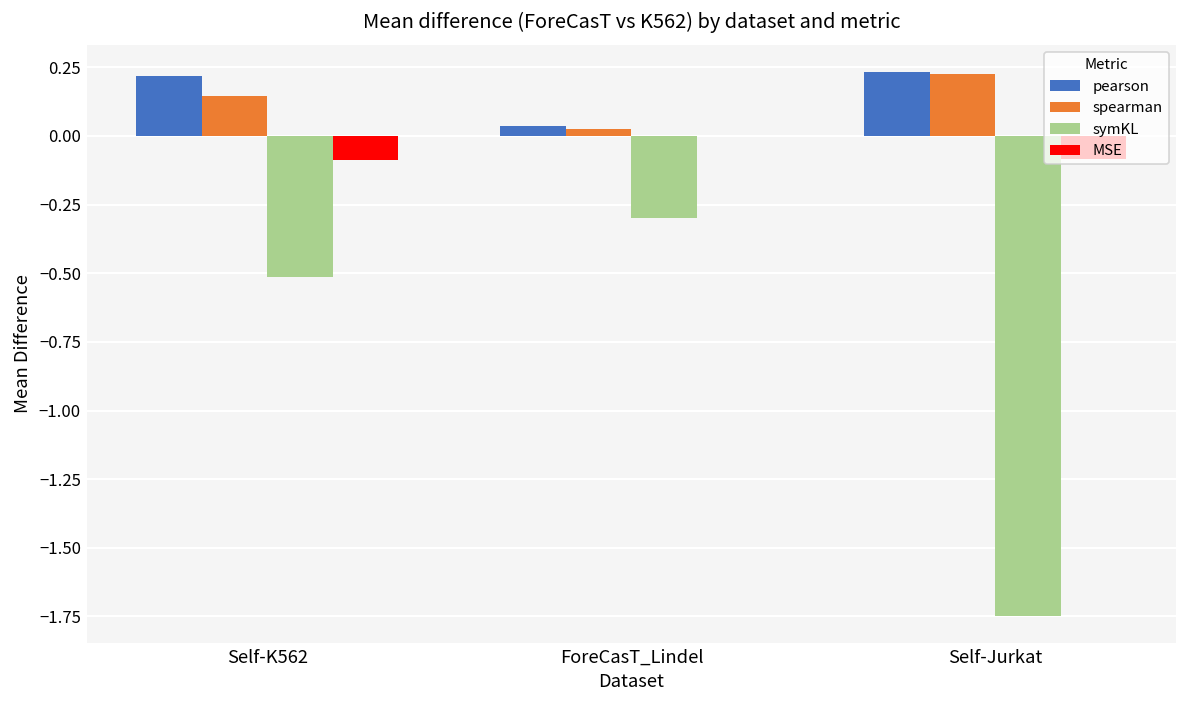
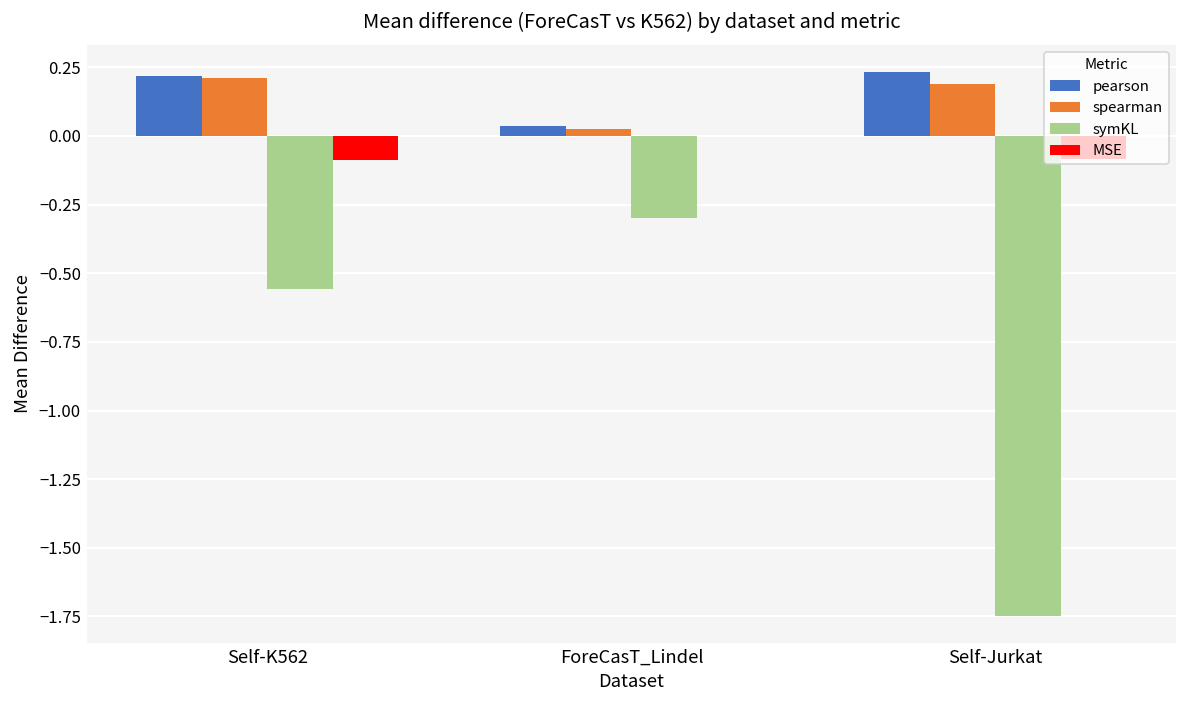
  {
    "pearson": {
      "Self-K562": 0.22,
      "ForeCasT_Lindel": 0.04,
      "Self-Jurkat": 0.23
    },
    "spearman": {
-     "Self-K562": 0.15,
+     "Self-K562": 0.21,
      "ForeCasT_Lindel": 0.03,
-     "Self-Jurkat": 0.23
+     "Self-Jurkat": 0.19
    },
    "symKL": {
-     "Self-K562": -0.51,
+     "Self-K562": -0.56,
      "ForeCasT_Lindel": -0.30,
      "Self-Jurkat": -1.75
    },
    "MSE": {
      "Self-K562": -0.09
    }
  }
